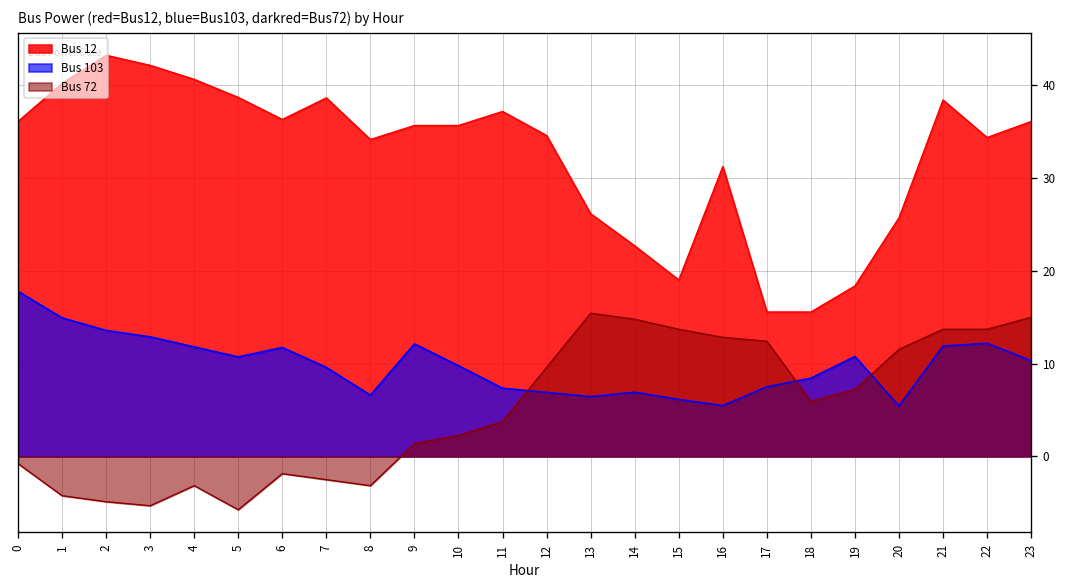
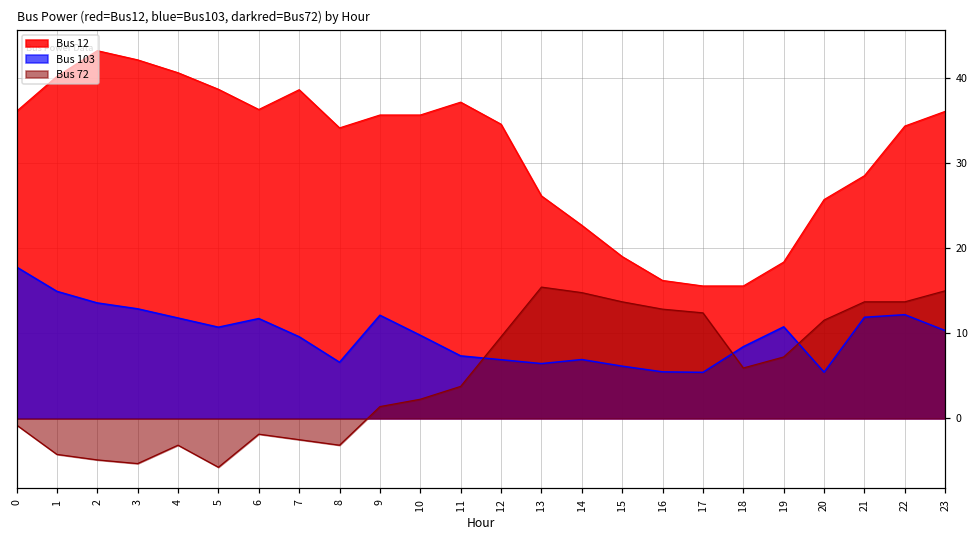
  {
    "Bus 12": {
      "0": 36,
      "3": 42,
      "4": 41,
      "5": 39,
      "6": 36,
      "7": 39,
      "8": 34,
      "9": 36,
      "10": 36,
      "11": 37,
      "12": 35,
      "13": 26,
      "14": 23,
      "15": 19,
-     "16": 31,
+     "16": 16,
      "17": 16,
      "18": 16,
      "19": 18,
      "20": 26,
-     "21": 38,
+     "21": 29,
      "22": 34,
      "23": 36
    },
    "Bus 103": {
      "0": 18,
      "1": 15,
      "2": 14,
      "3": 13,
      "4": 12,
      "5": 11,
      "6": 12,
      "7": 10,
      "8": 7,
      "9": 12,
      "10": 10,
      "11": 7,
      "12": 7,
      "13": 6,
      "14": 7,
      "15": 6,
      "16": 5,
-     "17": 7,
+     "17": 5,
      "18": 8,
      "19": 11,
      "20": 5,
      "21": 12,
      "22": 12,
      "23": 10
    }
  }
